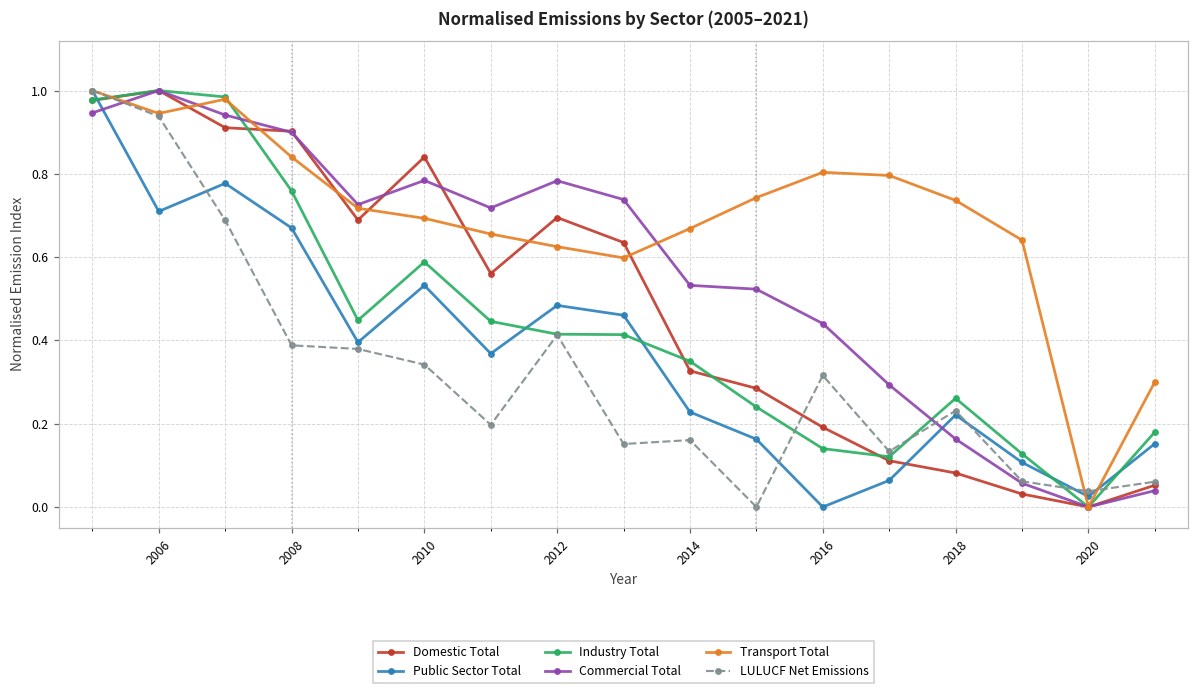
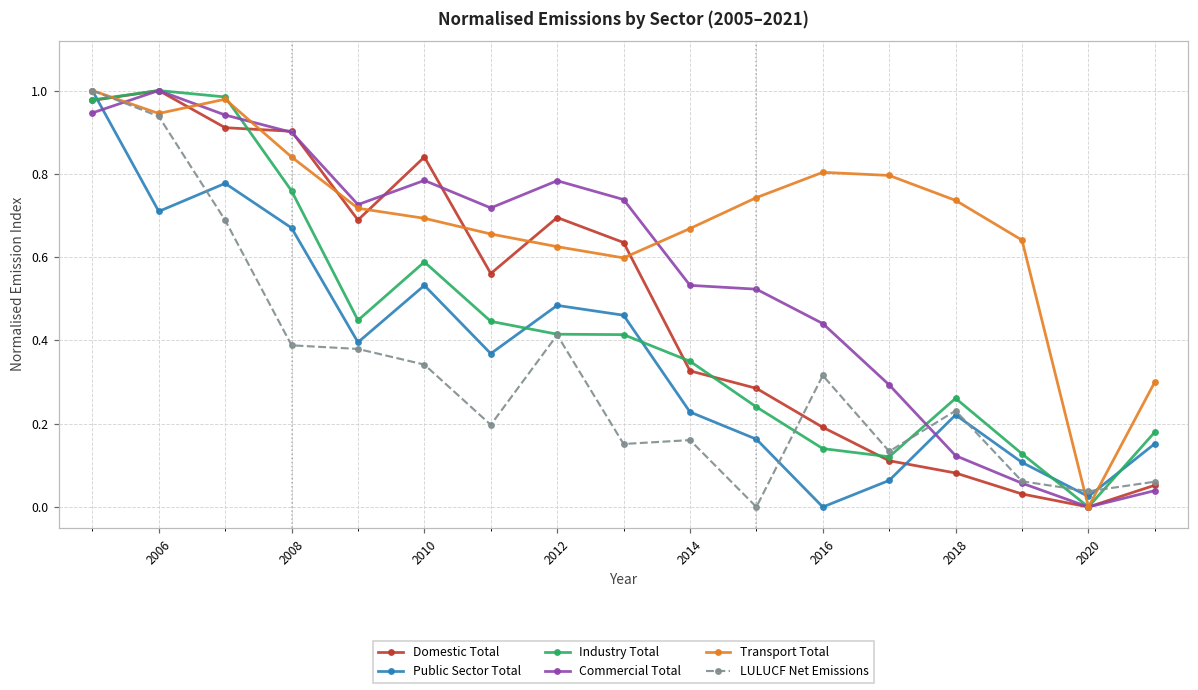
  {
    "Domestic Total": {
      "2010": 0.84,
      "2012": 0.70,
      "2014": 0.33,
      "2016": 0.19,
      "2018": 0.08
    },
    "Public Sector Total": {
      "2006": 0.71,
      "2008": 0.67,
      "2010": 0.53,
      "2012": 0.48,
      "2014": 0.23,
      "2016": 0.00,
      "2018": 0.22,
      "2020": 0.03
    },
    "Industry Total": {
      "2008": 0.76,
      "2010": 0.59,
      "2014": 0.35,
      "2016": 0.14,
      "2018": 0.26
    },
    "Commercial Total": {
      "2010": 0.78,
      "2012": 0.78,
      "2014": 0.53,
      "2016": 0.44,
-     "2018": 0.16
+     "2018": 0.12
    },
    "Transport Total": {
      "2006": 0.94,
      "2008": 0.84,
      "2010": 0.69,
      "2012": 0.63,
      "2014": 0.67,
      "2016": 0.80,
      "2018": 0.74
    },
    "LULUCF Net Emissions": {
      "2006": 0.94,
      "2008": 0.39,
      "2010": 0.34,
      "2014": 0.16,
      "2016": 0.32,
      "2018": 0.23,
      "2020": 0.04
    }
  }
